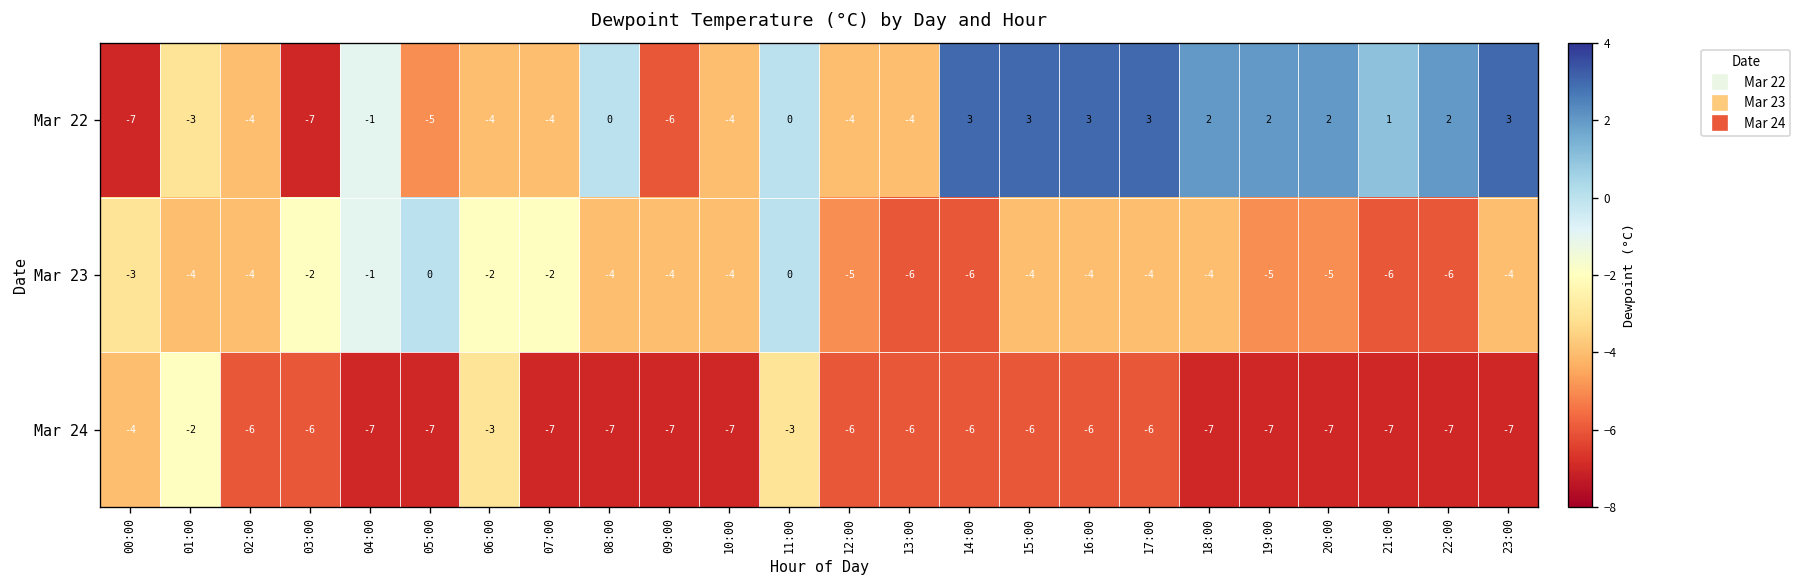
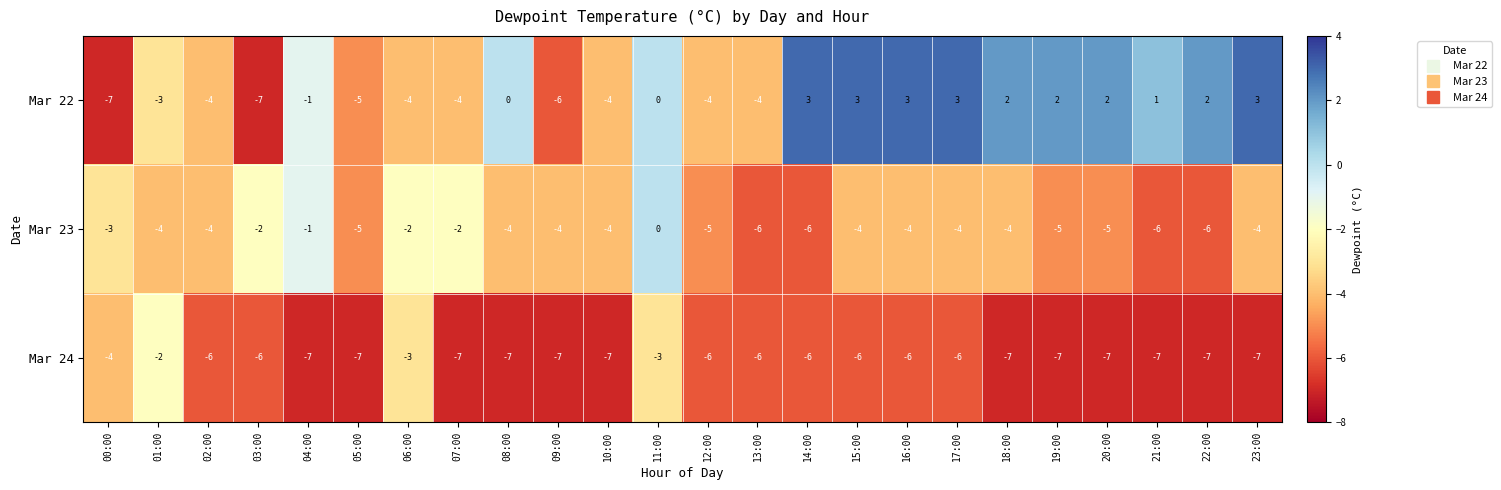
  {
    "Mar 22": {
      "00:00": -7,
      "01:00": -3,
      "02:00": -4,
      "03:00": -7,
      "04:00": -1,
      "05:00": -5,
      "06:00": -4,
      "07:00": -4,
      "08:00": 0,
      "09:00": -6,
      "10:00": -4,
      "11:00": 0,
      "12:00": -4,
      "13:00": -4,
      "14:00": 3,
      "15:00": 3,
      "16:00": 3,
      "17:00": 3,
      "18:00": 2,
      "19:00": 2,
      "20:00": 2,
      "21:00": 1,
      "22:00": 2,
      "23:00": 3
    },
    "Mar 23": {
      "00:00": -3,
      "01:00": -4,
      "02:00": -4,
      "03:00": -2,
      "04:00": -1,
-     "05:00": 0,
+     "05:00": -5,
      "06:00": -2,
      "07:00": -2,
      "08:00": -4,
      "09:00": -4,
      "10:00": -4,
      "11:00": 0,
      "12:00": -5,
      "13:00": -6,
      "14:00": -6,
      "15:00": -4,
      "16:00": -4,
      "17:00": -4,
      "18:00": -4,
      "19:00": -5,
      "20:00": -5,
      "21:00": -6,
      "22:00": -6,
      "23:00": -4
    },
    "Mar 24": {
      "00:00": -4,
      "01:00": -2,
      "02:00": -6,
      "03:00": -6,
      "04:00": -7,
      "05:00": -7,
      "06:00": -3,
      "07:00": -7,
      "08:00": -7,
      "09:00": -7,
      "10:00": -7,
      "11:00": -3,
      "12:00": -6,
      "13:00": -6,
      "14:00": -6,
      "15:00": -6,
      "16:00": -6,
      "17:00": -6,
      "18:00": -7,
      "19:00": -7,
      "20:00": -7,
      "21:00": -7,
      "22:00": -7,
      "23:00": -7
    }
  }
